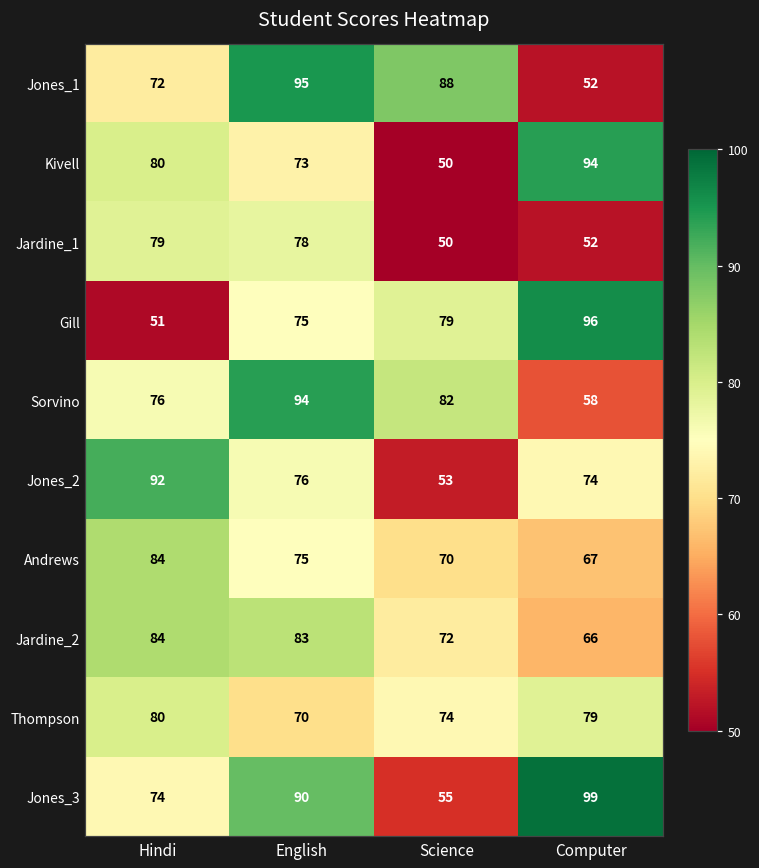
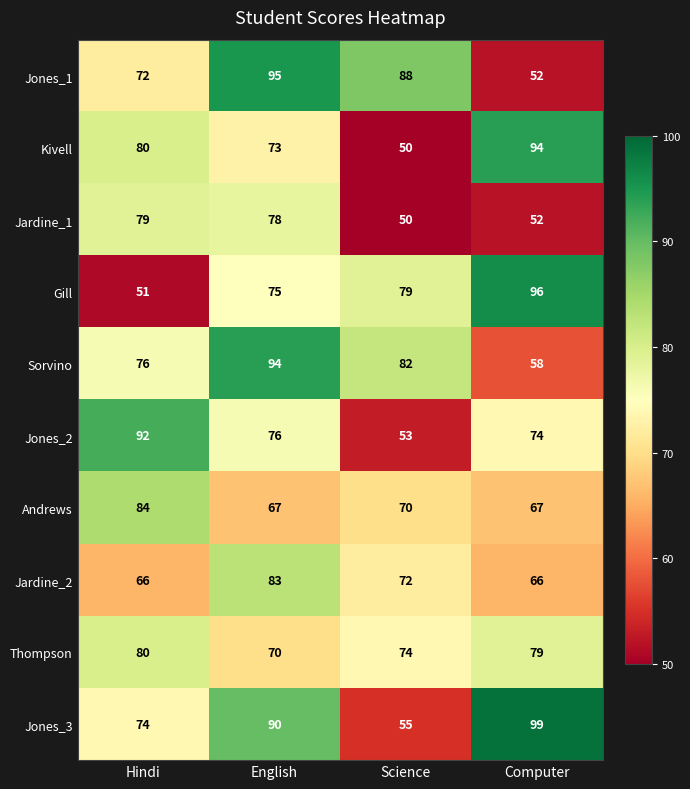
  {
    "Jones_1": {
      "Hindi": 72,
      "English": 95,
      "Science": 88,
      "Computer": 52
    },
    "Kivell": {
      "Hindi": 80,
      "English": 73,
      "Science": 50,
      "Computer": 94
    },
    "Jardine_1": {
      "Hindi": 79,
      "English": 78,
      "Science": 50,
      "Computer": 52
    },
    "Gill": {
      "Hindi": 51,
      "English": 75,
      "Science": 79,
      "Computer": 96
    },
    "Sorvino": {
      "Hindi": 76,
      "English": 94,
      "Science": 82,
      "Computer": 58
    },
    "Jones_2": {
      "Hindi": 92,
      "English": 76,
      "Science": 53,
      "Computer": 74
    },
    "Andrews": {
      "Hindi": 84,
-     "English": 75,
+     "English": 67,
      "Science": 70,
      "Computer": 67
    },
    "Jardine_2": {
-     "Hindi": 84,
+     "Hindi": 66,
      "English": 83,
      "Science": 72,
      "Computer": 66
    },
    "Thompson": {
      "Hindi": 80,
      "English": 70,
      "Science": 74,
      "Computer": 79
    },
    "Jones_3": {
      "Hindi": 74,
      "English": 90,
      "Science": 55,
      "Computer": 99
    }
  }
